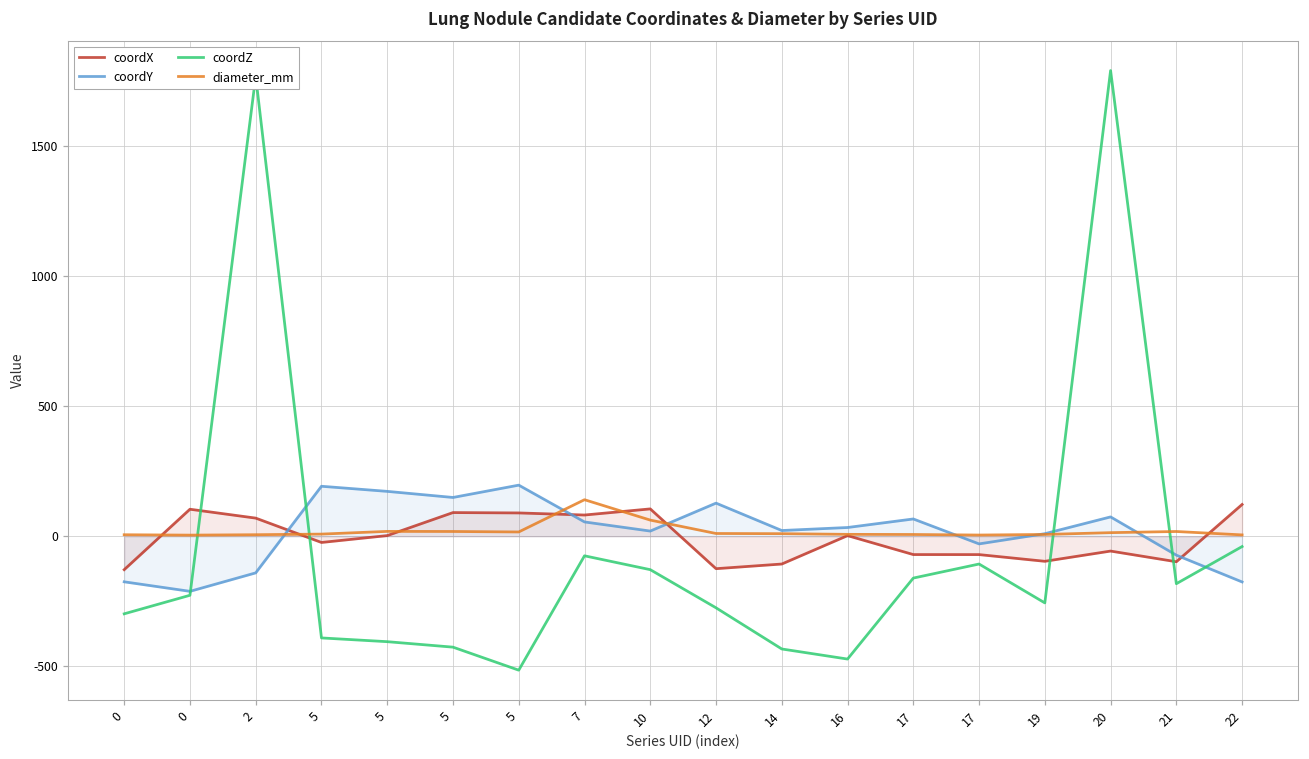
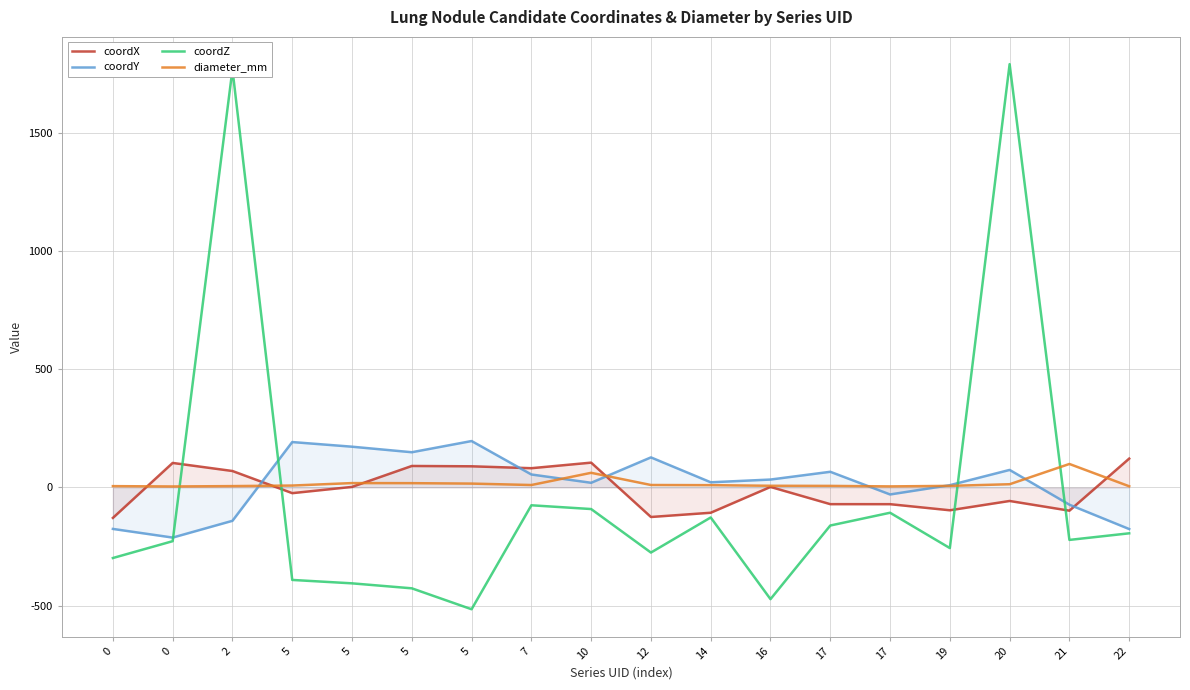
  {
    "coordZ": {
      "7": -80,
-     "10": -130,
+     "10": -90,
      "12": -280,
-     "14": -430,
+     "14": -130,
      "16": -470,
      "19": -260,
      "20": 1790,
-     "21": -180,
-     "22": -40
+     "21": -220,
+     "22": -190
    },
    "diameter_mm": {
-     "7": 140,
+     "7": 10,
      "10": 60,
      "20": 10,
-     "21": 20
+     "21": 100
    }
  }
